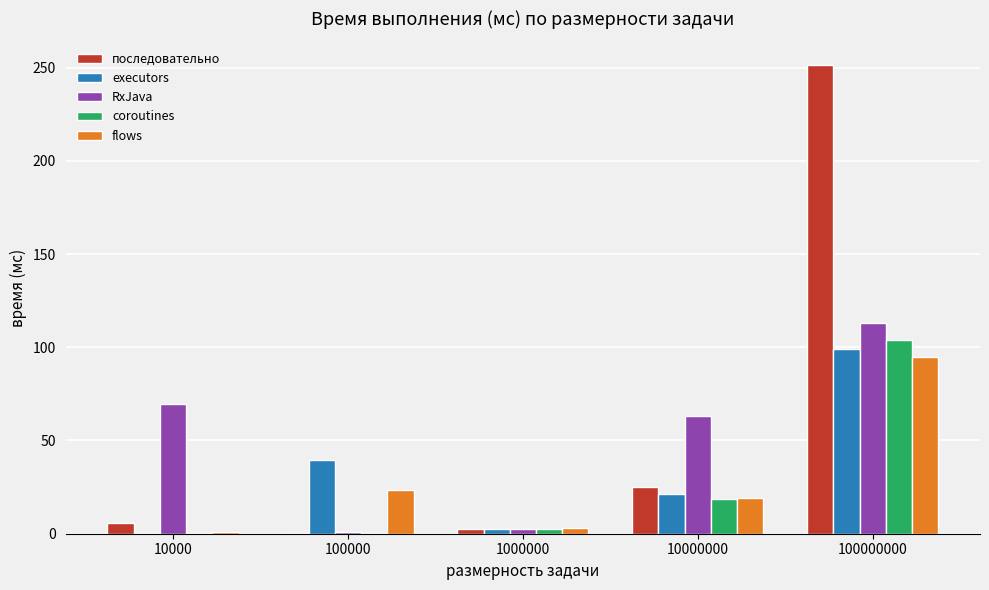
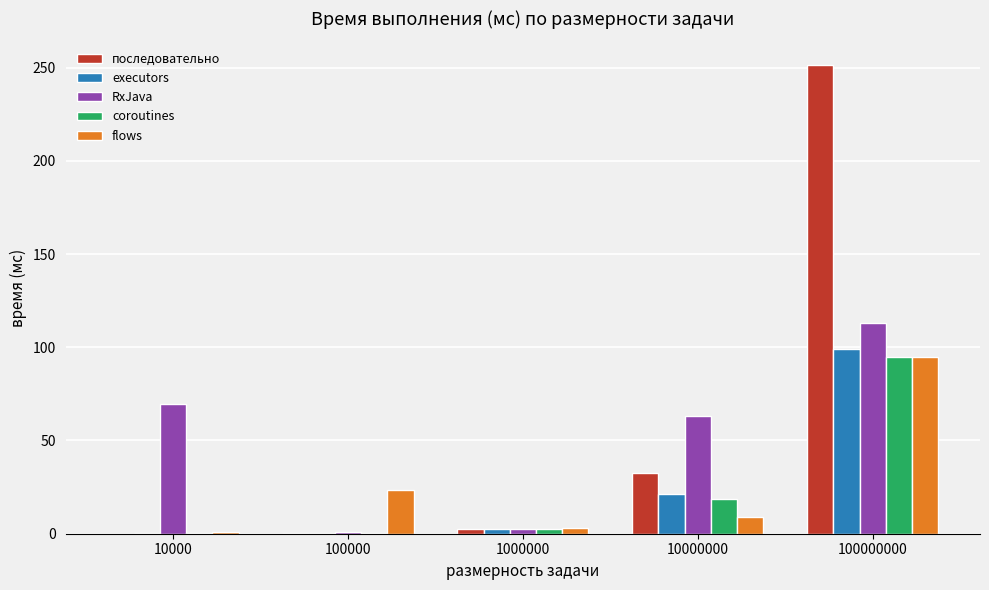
  {
    "последовательно": {
-     "10000": 6,
+     "10000": 0,
      "1000000": 3,
-     "10000000": 25,
+     "10000000": 33,
      "100000000": 251
    },
    "executors": {
-     "100000": 39,
+     "100000": 1,
      "1000000": 3,
      "10000000": 21,
      "100000000": 99
    },
    "RxJava": {
      "10000": 70,
      "1000000": 3,
      "10000000": 63,
      "100000000": 113
    },
    "coroutines": {
      "1000000": 3,
      "10000000": 19,
-     "100000000": 104
+     "100000000": 95
    },
    "flows": {
      "100000": 24,
      "1000000": 3,
-     "10000000": 19,
+     "10000000": 9,
      "100000000": 95
    }
  }
